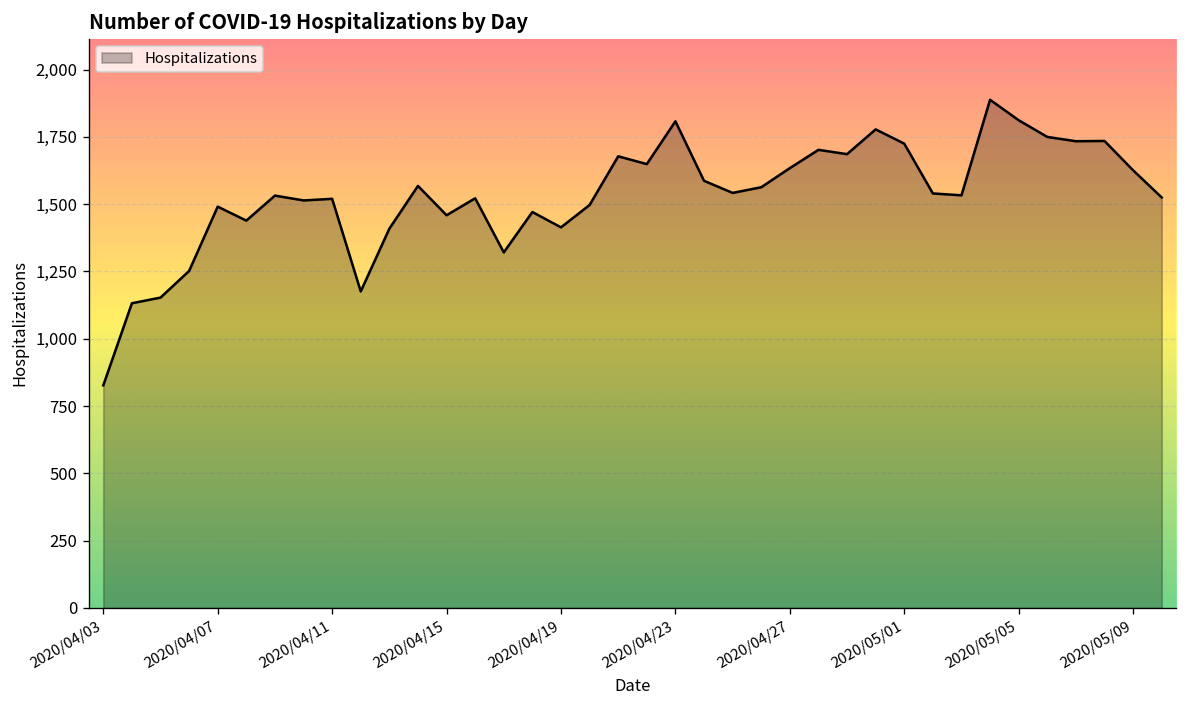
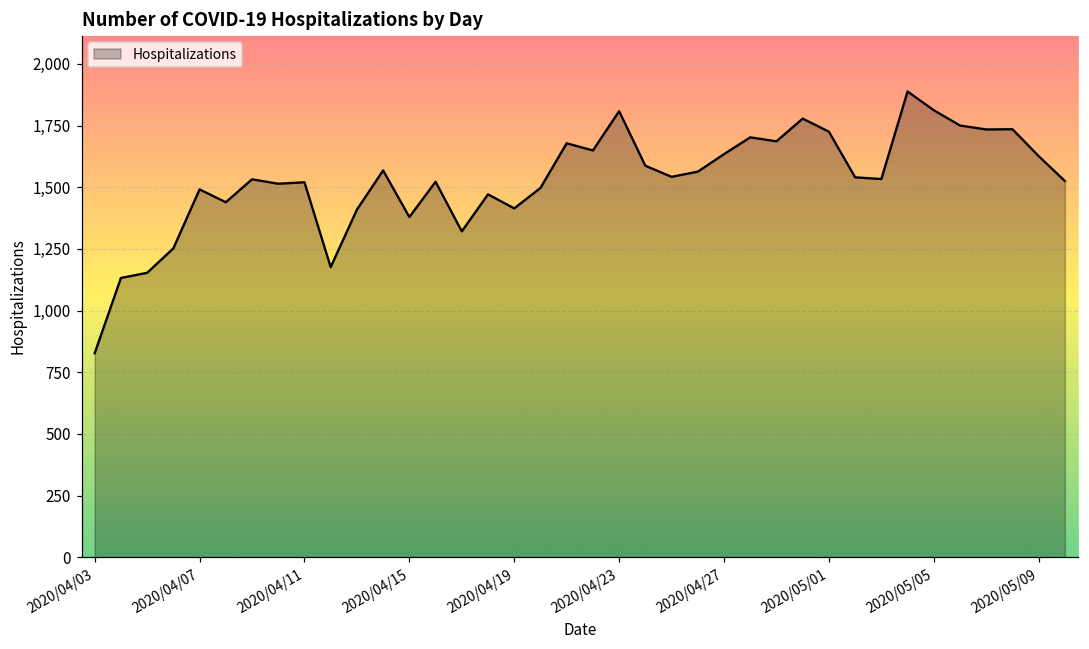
  {
    "2020/04/03": "830",
    "2020/04/07": "1,490",
    "2020/04/11": "1,520",
-   "2020/04/15": "1,460",
+   "2020/04/15": "1,380",
    "2020/04/19": "1,410",
    "2020/04/23": "1,810",
    "2020/04/27": "1,630",
    "2020/05/01": "1,730",
    "2020/05/05": "1,810",
    "2020/05/09": "1,630"
  }
